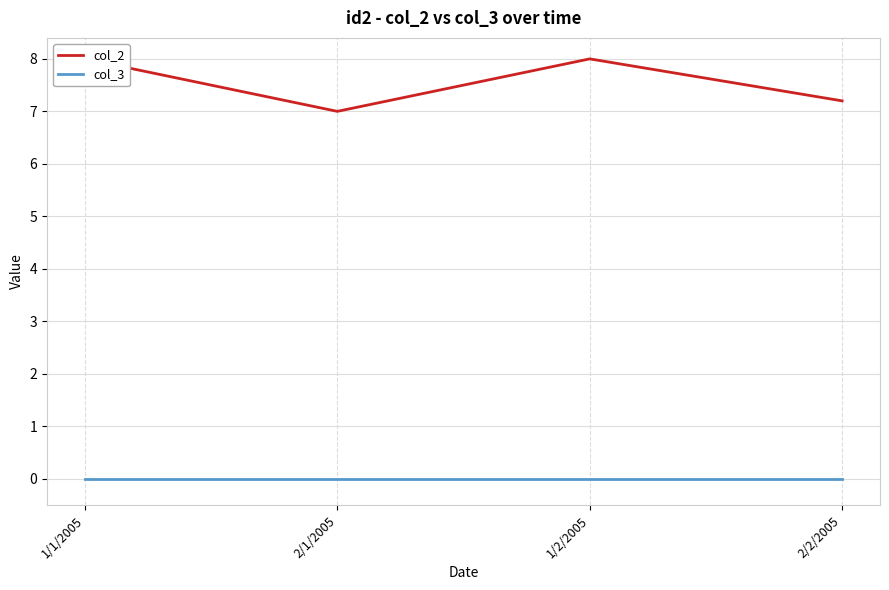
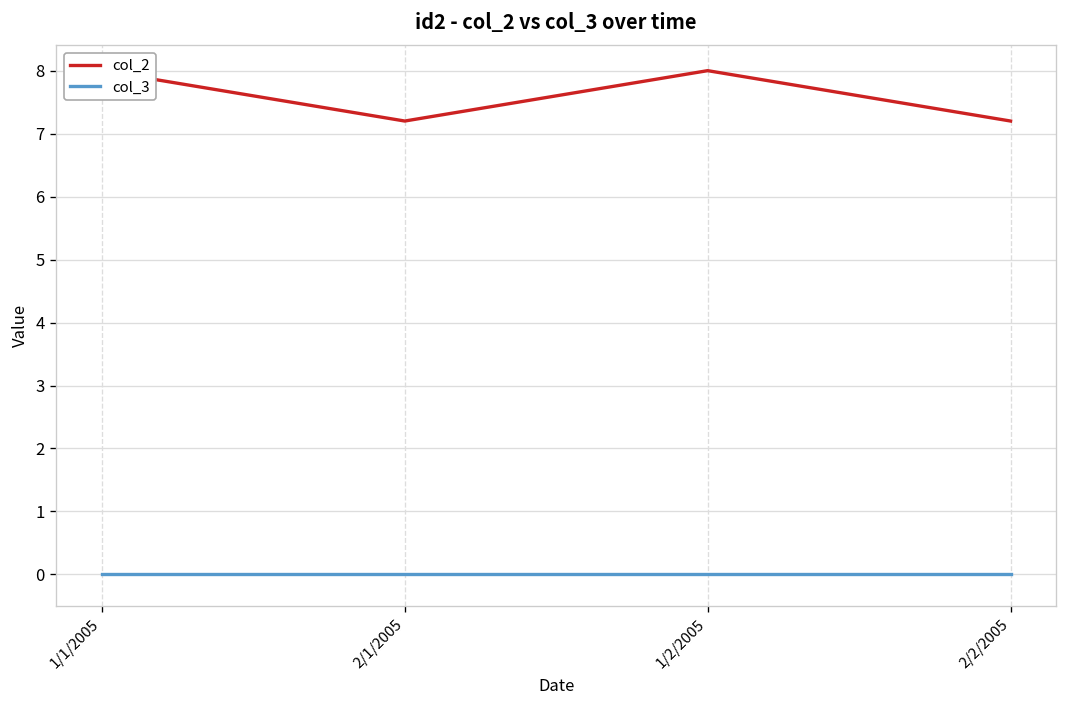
  {
    "col_2": {
-     "2/1/2005": 7.0,
+     "2/1/2005": 7.2,
      "1/2/2005": 8.0,
      "2/2/2005": 7.2
    },
    "col_3": {
      "1/1/2005": 0.0,
      "2/1/2005": 0.0,
      "1/2/2005": 0.0,
      "2/2/2005": 0.0
    }
  }
